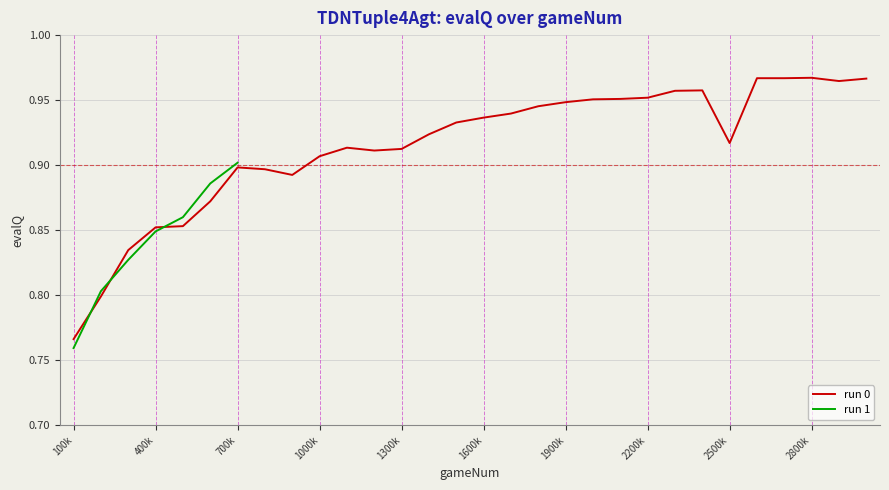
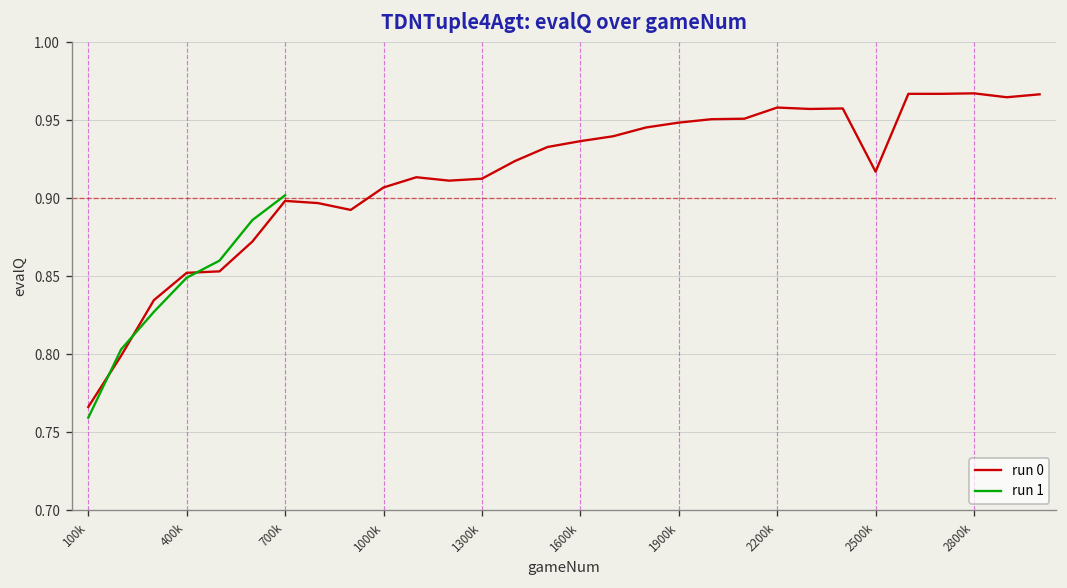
  {
    "run 0": {
      "100k": 0.766,
      "400k": 0.852,
      "700k": 0.898,
      "1000k": 0.907,
      "1300k": 0.913,
      "1600k": 0.937,
      "1900k": 0.948,
-     "2200k": 0.952,
+     "2200k": 0.958,
      "2500k": 0.917,
      "2800k": 0.967
    },
    "run 1": {
      "100k": 0.759,
      "400k": 0.849,
      "700k": 0.902
    }
  }
